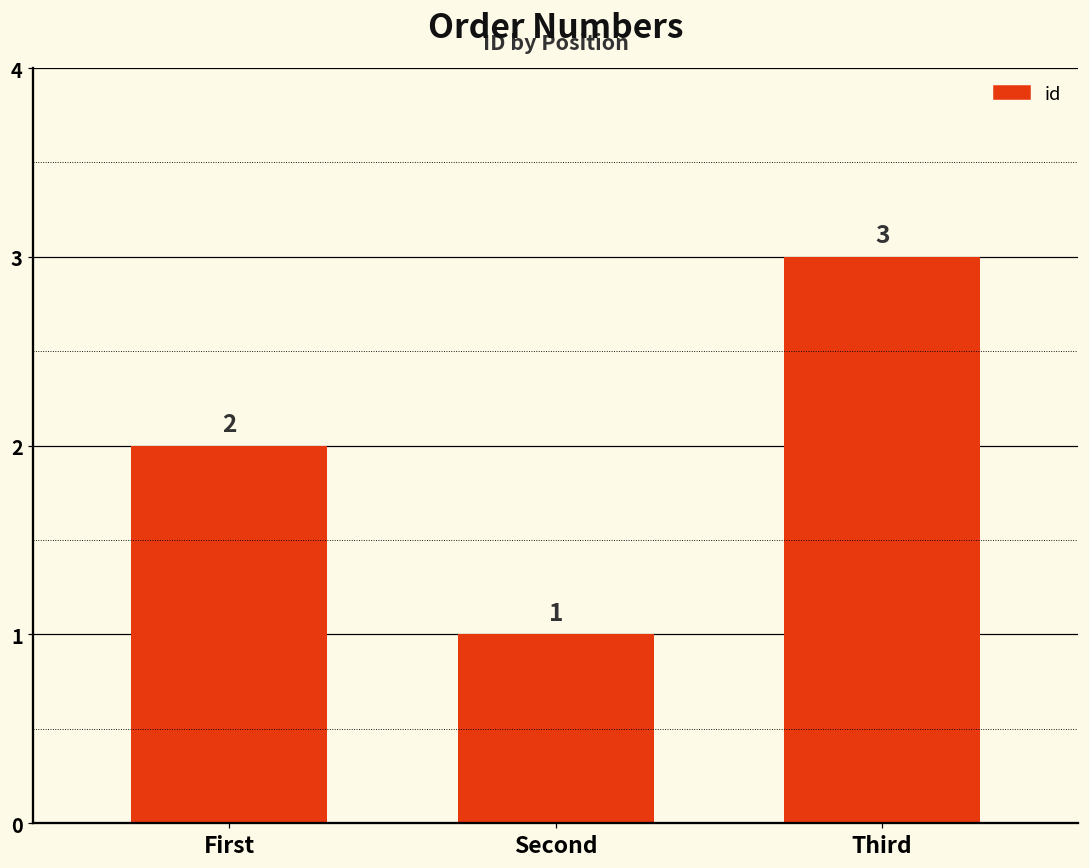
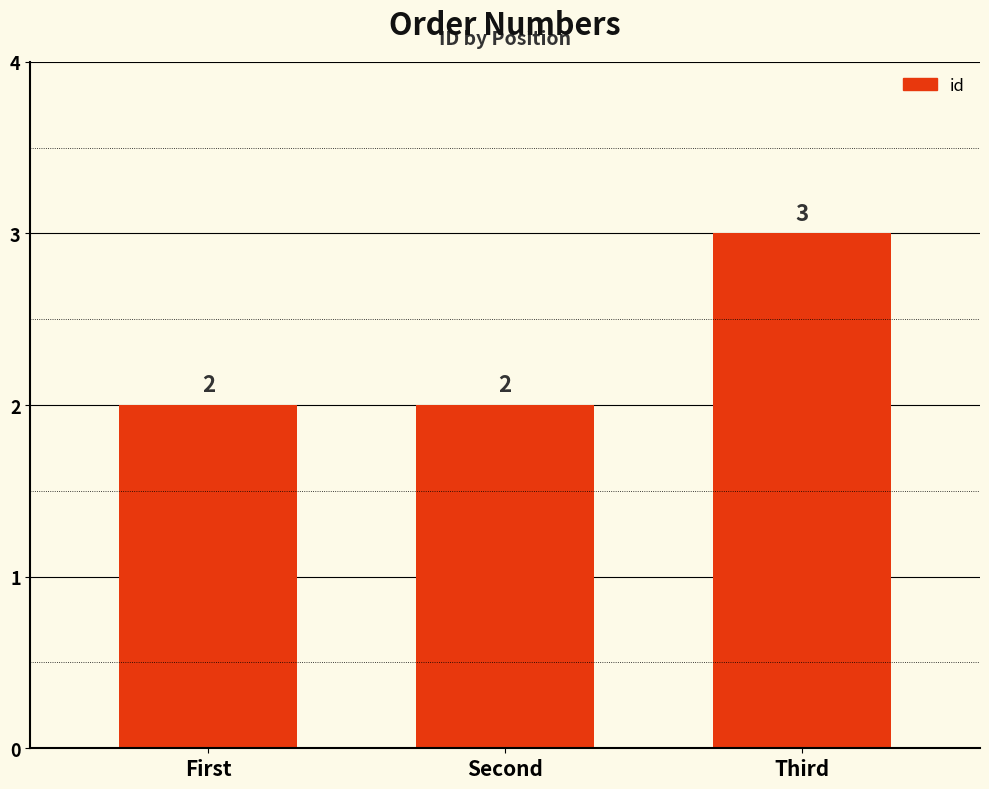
  {
    "First": 2,
-   "Second": 1,
+   "Second": 2,
    "Third": 3
  }
